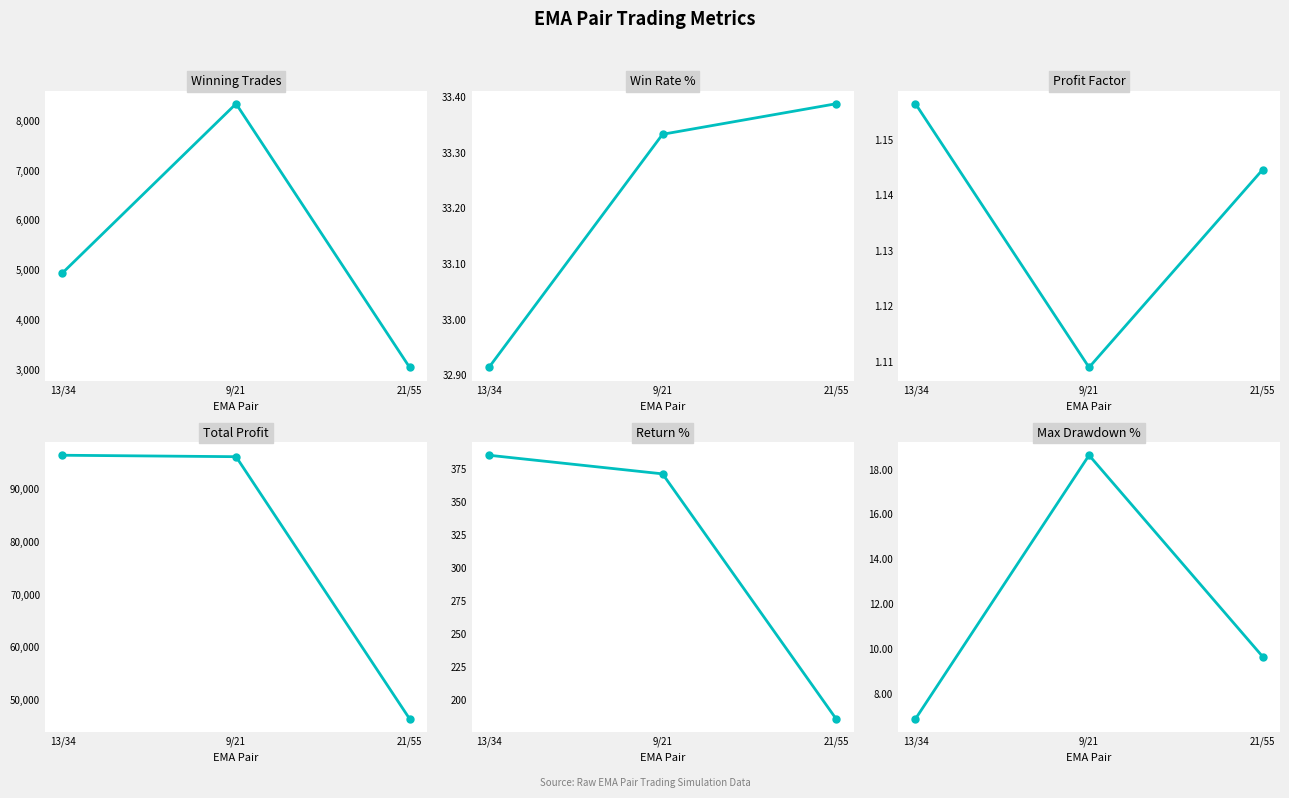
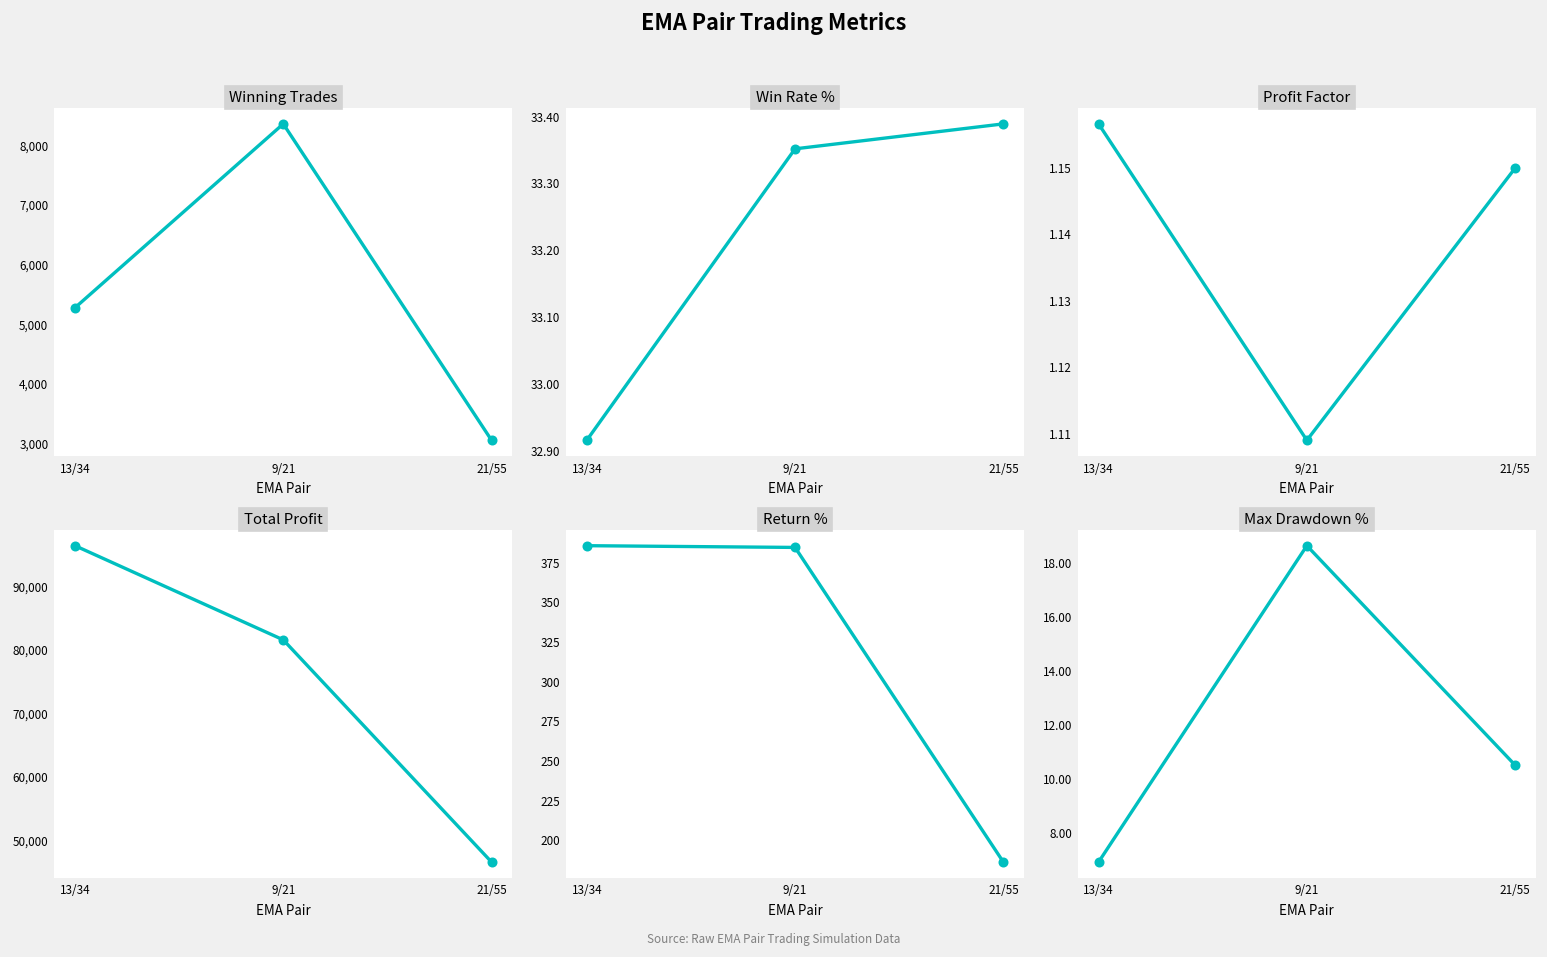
  {
    "Winning Trades": {
-     "13/34": "4,900",
+     "13/34": "5,300",
      "9/21": "8,300",
      "21/55": "3,000"
    },
    "Win Rate %": {
      "13/34": "32.91",
-     "9/21": "33.33",
+     "9/21": "33.35",
      "21/55": "33.39"
    },
    "Profit Factor": {
      "13/34": "1.157",
      "9/21": "1.109",
-     "21/55": "1.145"
+     "21/55": "1.150"
    },
    "Total Profit": {
      "13/34": "96,000",
-     "9/21": "96,000",
+     "9/21": "82,000",
      "21/55": "46,000"
    },
    "Return %": {
      "13/34": "385",
-     "9/21": "371",
+     "9/21": "384",
      "21/55": "186"
    },
    "Max Drawdown %": {
      "13/34": "6.9",
      "9/21": "18.6",
-     "21/55": "9.7"
+     "21/55": "10.5"
    }
  }
